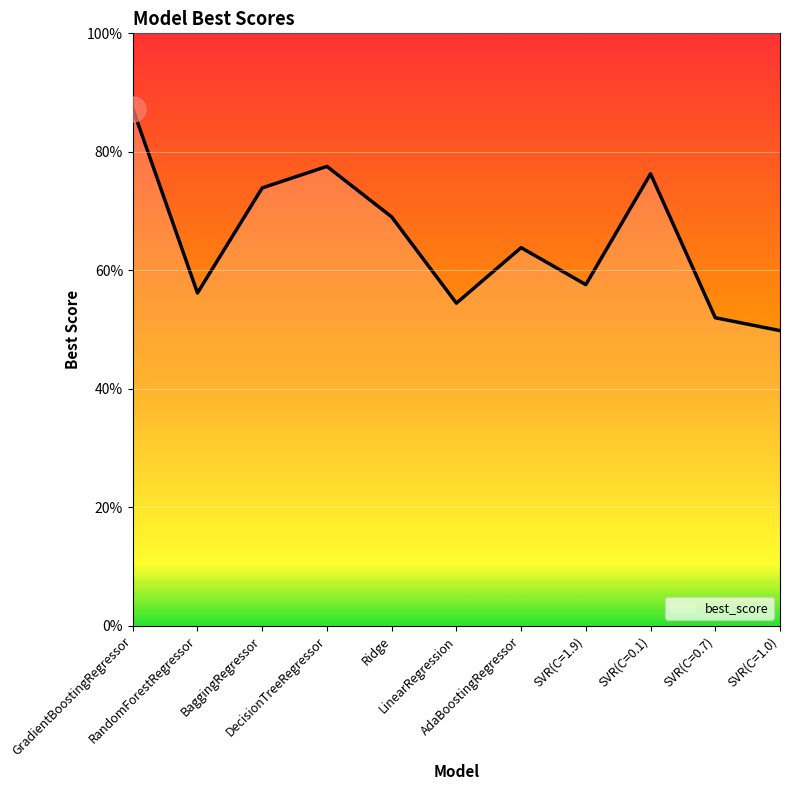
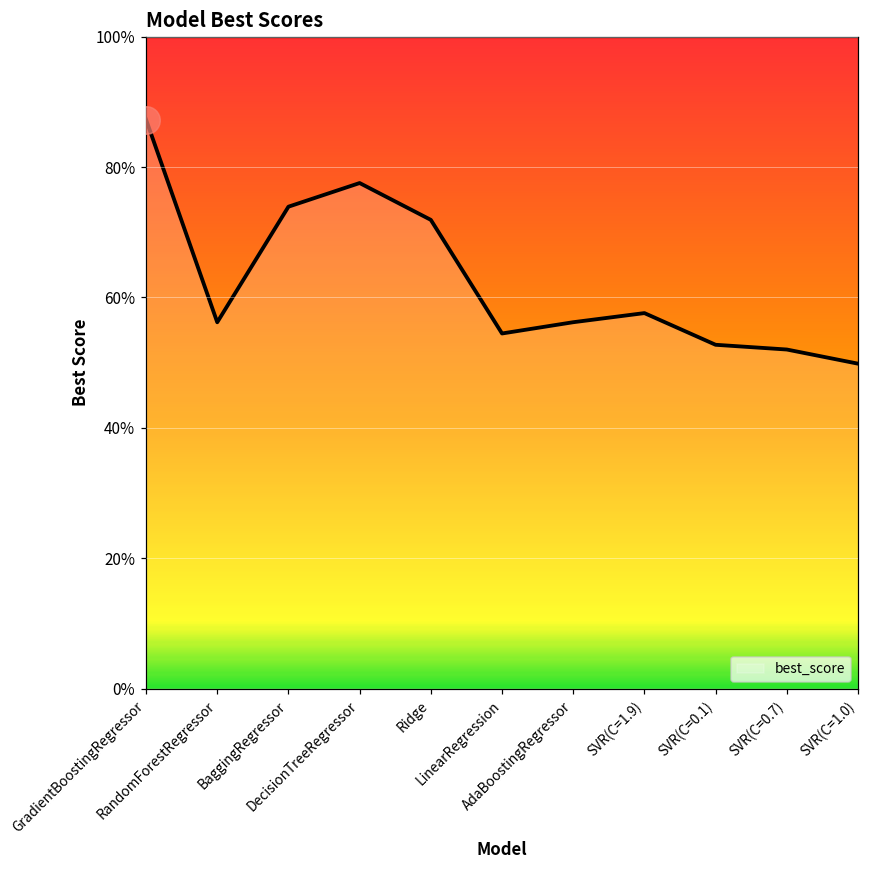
  {
    "best_score": {
      "RandomForestRegressor": "56%",
      "BaggingRegressor": "74%",
      "DecisionTreeRegressor": "78%",
-     "Ridge": "69%",
+     "Ridge": "72%",
      "LinearRegression": "54%",
-     "AdaBoostingRegressor": "64%",
+     "AdaBoostingRegressor": "56%",
      "SVR(C=1.9)": "58%",
-     "SVR(C=0.1)": "76%",
+     "SVR(C=0.1)": "53%",
      "SVR(C=0.7)": "52%",
      "SVR(C=1.0)": "50%"
    }
  }
